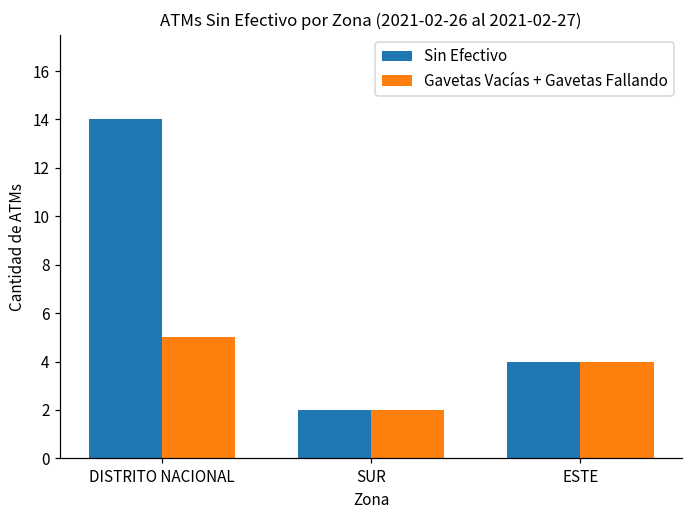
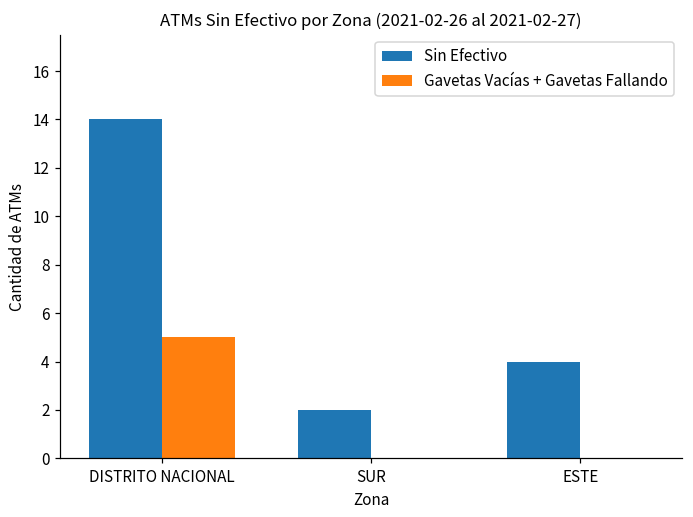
  {
    "Sin Efectivo": {
      "DISTRITO NACIONAL": 14,
      "SUR": 2,
      "ESTE": 4
    },
    "Gavetas Vacías + Gavetas Fallando": {
      "DISTRITO NACIONAL": 5,
-     "SUR": 2,
-     "ESTE": 4
+     "SUR": 0,
+     "ESTE": 0
    }
  }
